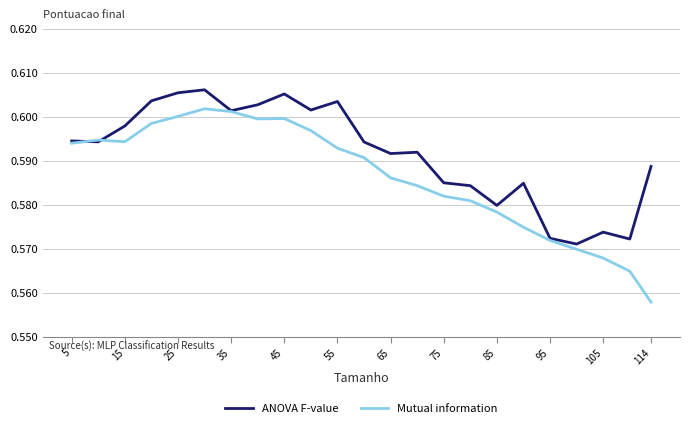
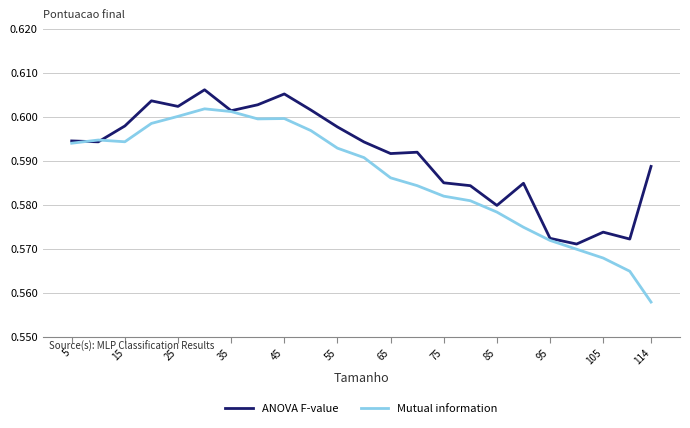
  {
    "ANOVA F-value": {
      "15": 0.598,
-     "25": 0.606,
+     "25": 0.602,
      "45": 0.605,
-     "55": 0.604,
+     "55": 0.598,
      "65": 0.592,
      "75": 0.585,
      "85": 0.580,
      "105": 0.574,
      "114": 0.589
    },
    "Mutual information": {
      "15": 0.594,
      "25": 0.600,
      "45": 0.600,
      "55": 0.593,
      "65": 0.586,
      "75": 0.582,
      "85": 0.578,
      "105": 0.568,
      "114": 0.558
    }
  }
